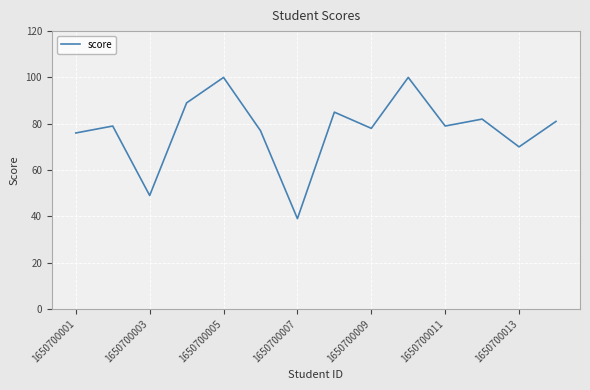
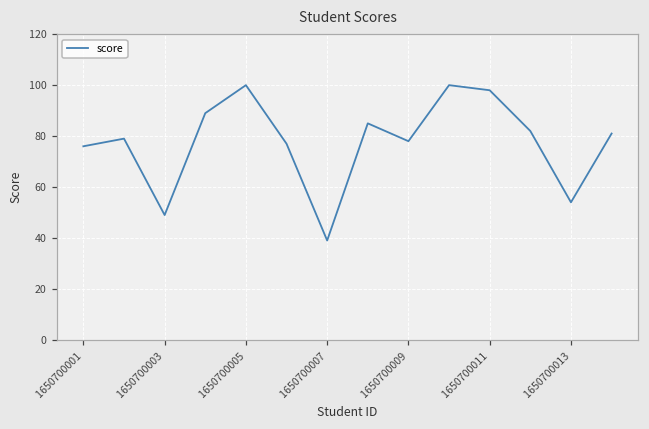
  {
    "1650700001": 76,
    "1650700003": 49,
    "1650700005": 100,
    "1650700007": 39,
    "1650700009": 78,
-   "1650700011": 79,
-   "1650700013": 70
+   "1650700011": 98,
+   "1650700013": 54
  }
